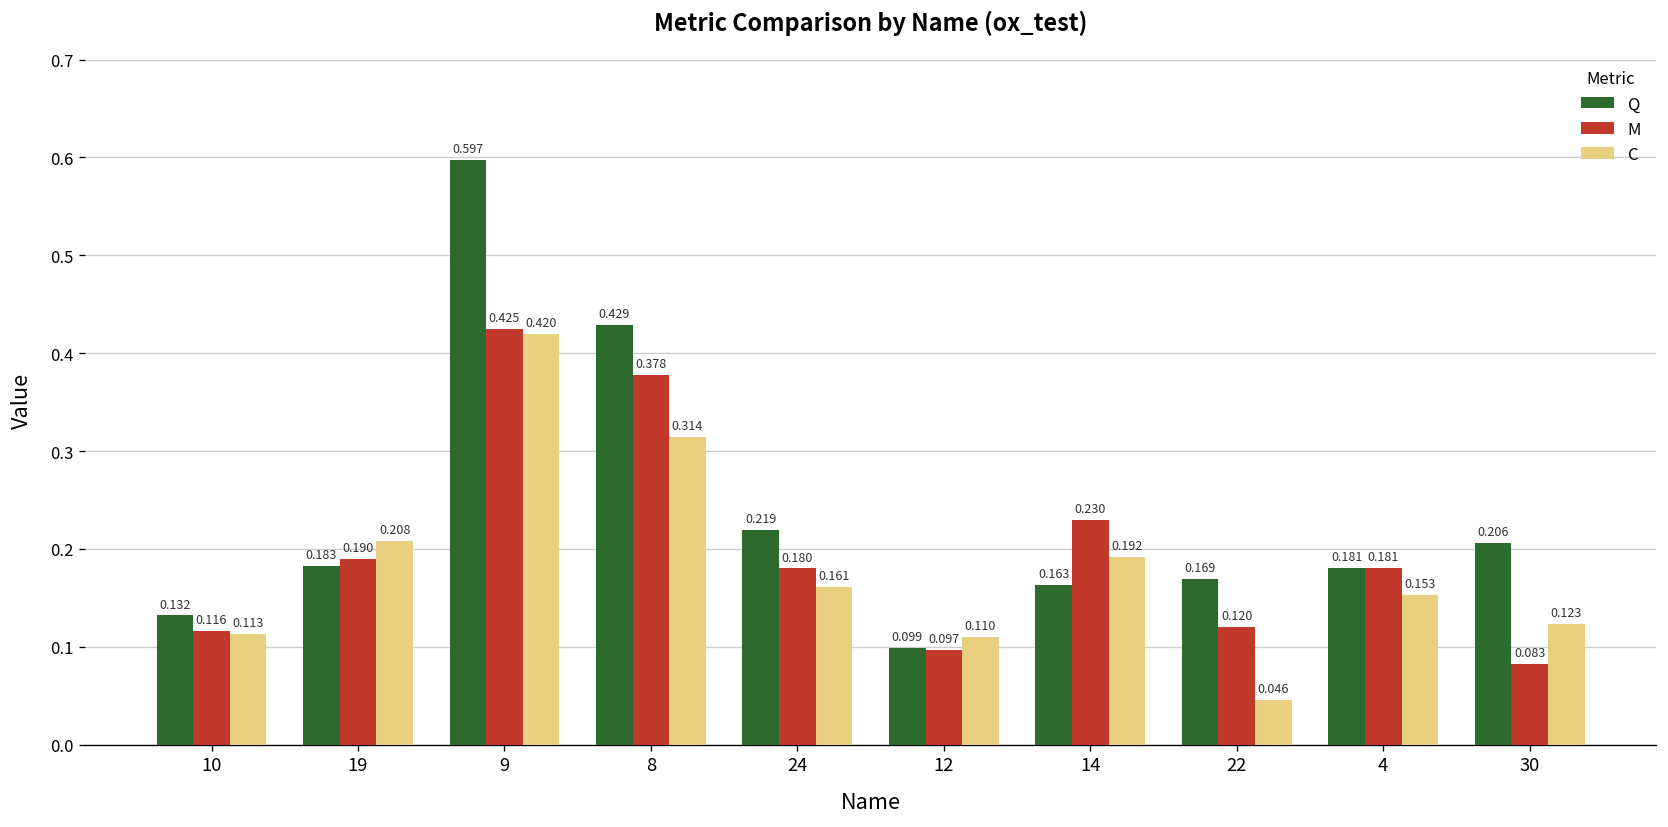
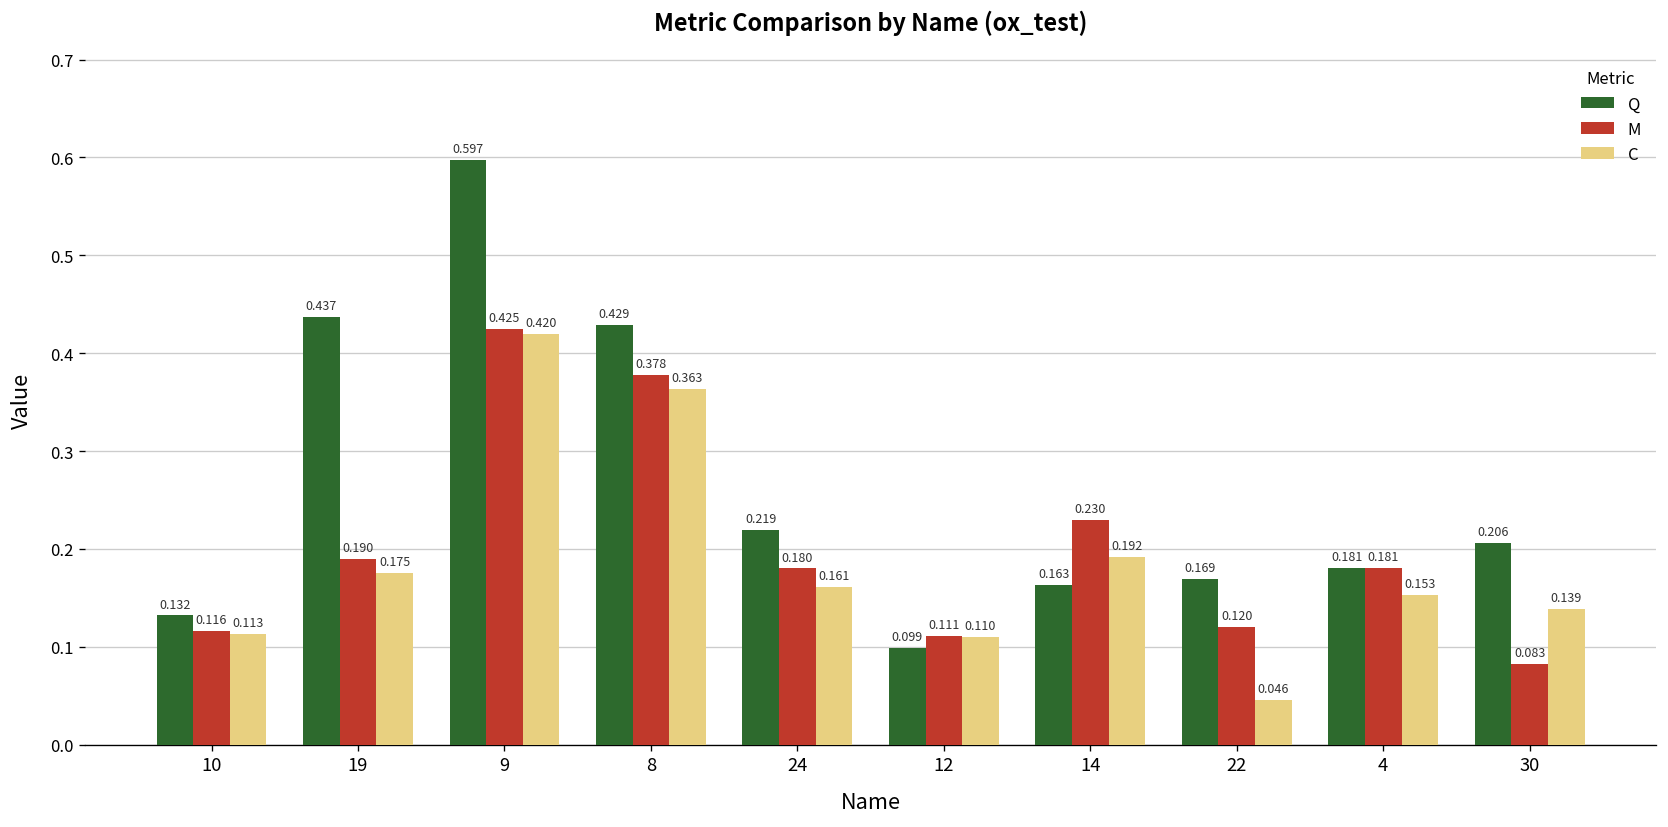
  {
    "Q": {
      "10": 0.132,
-     "19": 0.183,
+     "19": 0.437,
      "9": 0.597,
      "8": 0.429,
      "24": 0.219,
      "12": 0.099,
      "14": 0.163,
      "22": 0.169,
      "4": 0.181,
      "30": 0.206
    },
    "M": {
      "10": 0.116,
      "19": 0.190,
      "9": 0.425,
      "8": 0.378,
      "24": 0.180,
-     "12": 0.097,
+     "12": 0.111,
      "14": 0.230,
      "22": 0.120,
      "4": 0.181,
      "30": 0.083
    },
    "C": {
      "10": 0.113,
-     "19": 0.208,
+     "19": 0.175,
      "9": 0.420,
-     "8": 0.314,
+     "8": 0.363,
      "24": 0.161,
      "12": 0.110,
      "14": 0.192,
      "22": 0.046,
      "4": 0.153,
-     "30": 0.123
+     "30": 0.139
    }
  }
